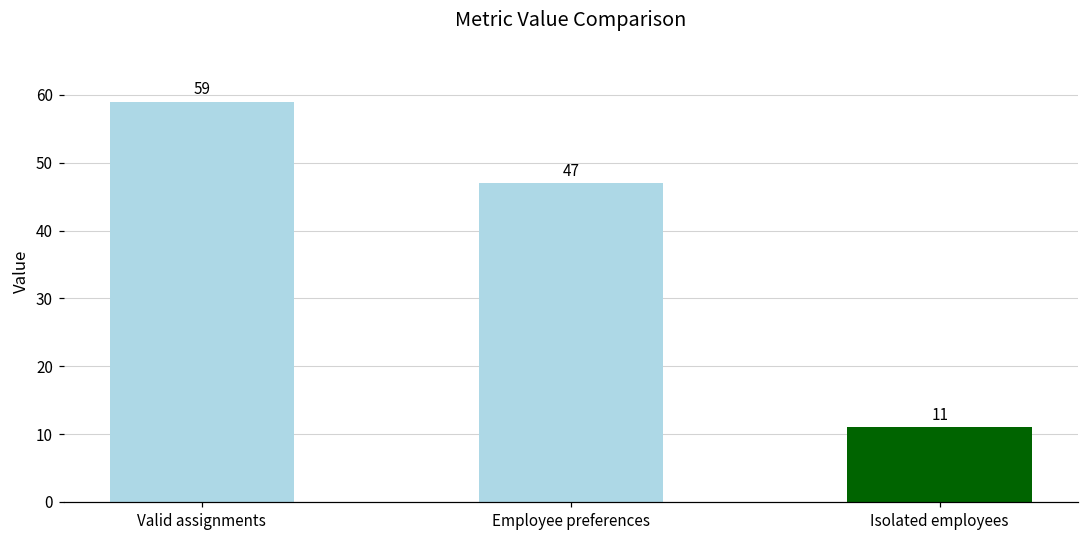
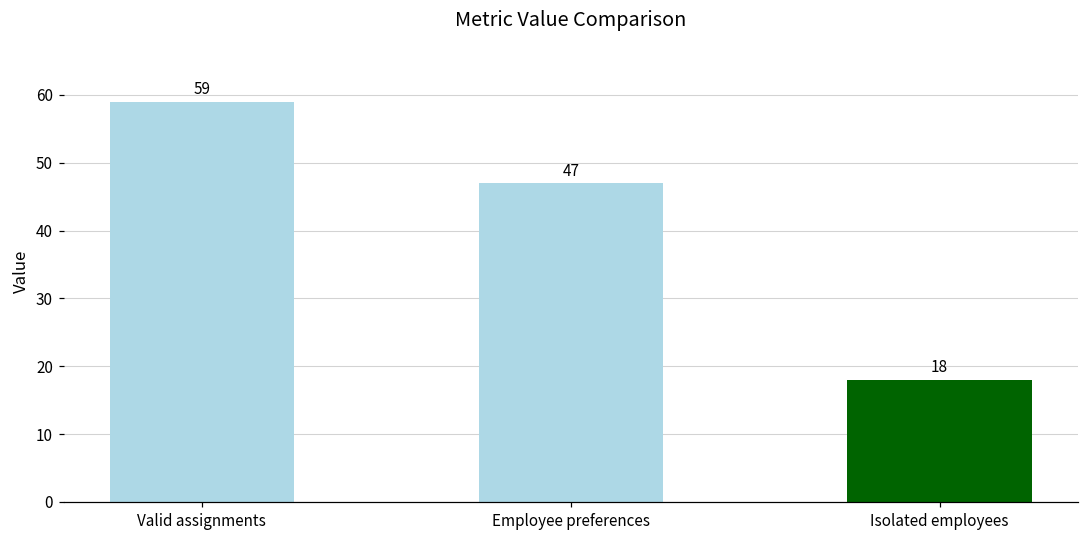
  {
    "Valid assignments": 59,
    "Employee preferences": 47,
-   "Isolated employees": 11
+   "Isolated employees": 18
  }
